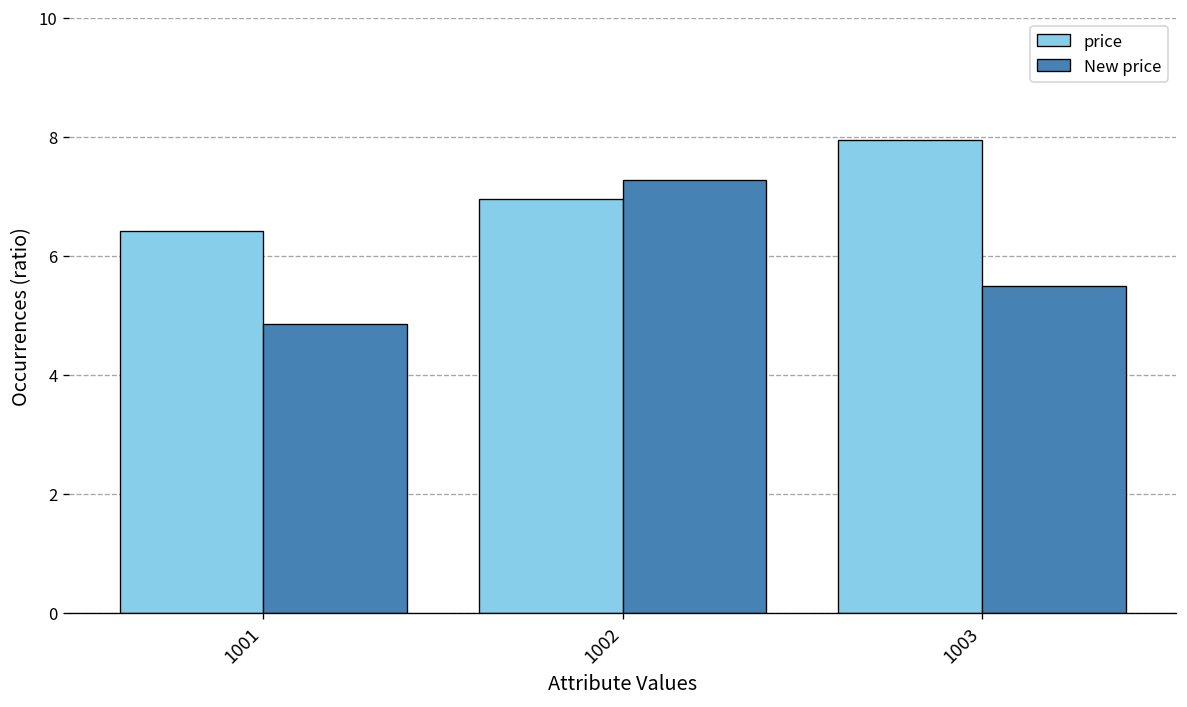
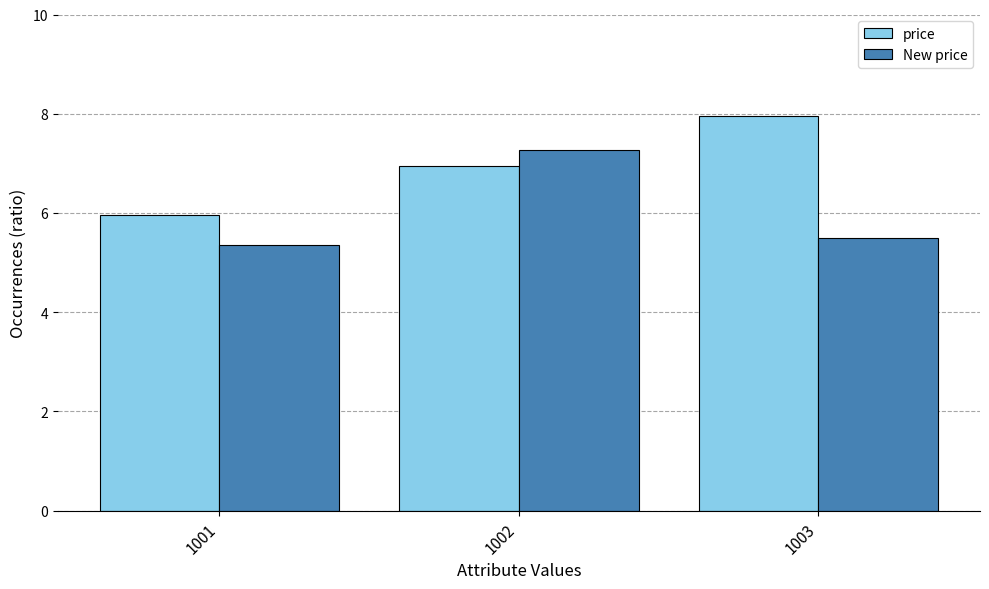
  {
    "price": {
-     "1001": 6.4,
+     "1001": 6.0,
      "1002": 7.0,
      "1003": 8.0
    },
    "New price": {
-     "1001": 4.9,
+     "1001": 5.4,
      "1002": 7.3,
      "1003": 5.5
    }
  }
